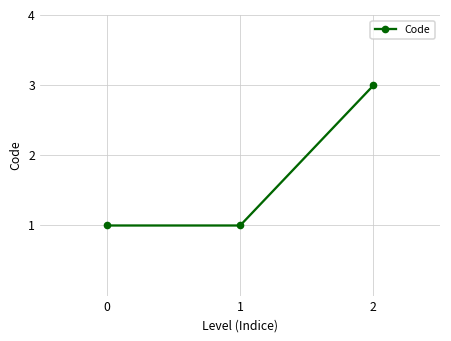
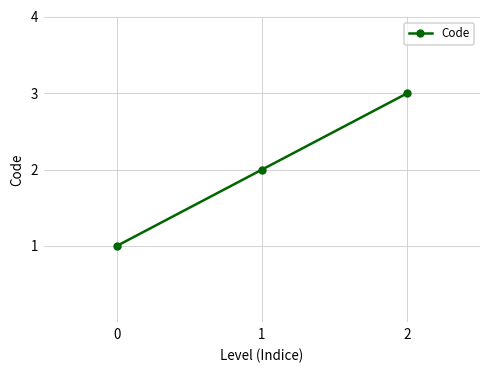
  {
    "0": 1,
-   "1": 1,
+   "1": 2,
    "2": 3
  }
